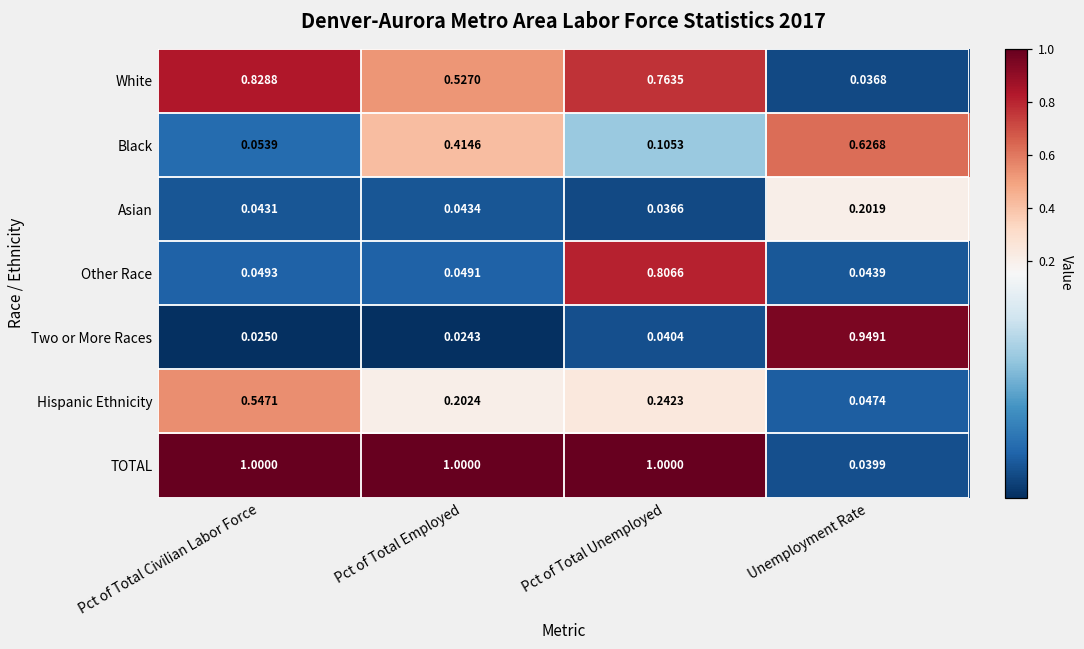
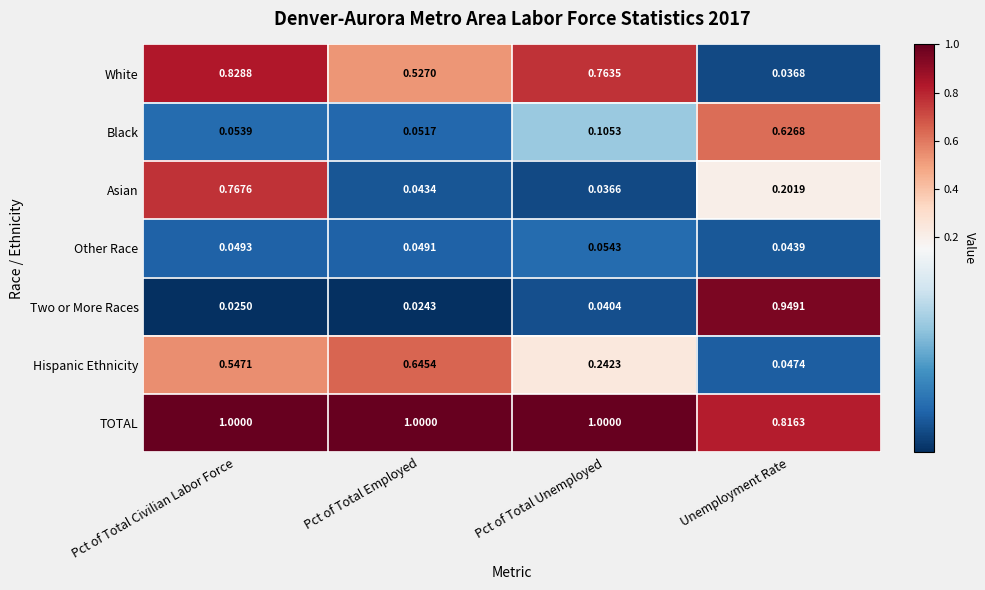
  {
    "White": {
      "Pct of Total Civilian Labor Force": 0.8288,
      "Pct of Total Employed": 0.5270,
      "Pct of Total Unemployed": 0.7635,
      "Unemployment Rate": 0.0368
    },
    "Black": {
      "Pct of Total Civilian Labor Force": 0.0539,
-     "Pct of Total Employed": 0.4146,
+     "Pct of Total Employed": 0.0517,
      "Pct of Total Unemployed": 0.1053,
      "Unemployment Rate": 0.6268
    },
    "Asian": {
-     "Pct of Total Civilian Labor Force": 0.0431,
+     "Pct of Total Civilian Labor Force": 0.7676,
      "Pct of Total Employed": 0.0434,
      "Pct of Total Unemployed": 0.0366,
      "Unemployment Rate": 0.2019
    },
    "Other Race": {
      "Pct of Total Civilian Labor Force": 0.0493,
      "Pct of Total Employed": 0.0491,
-     "Pct of Total Unemployed": 0.8066,
+     "Pct of Total Unemployed": 0.0543,
      "Unemployment Rate": 0.0439
    },
    "Two or More Races": {
      "Pct of Total Civilian Labor Force": 0.0250,
      "Pct of Total Employed": 0.0243,
      "Pct of Total Unemployed": 0.0404,
      "Unemployment Rate": 0.9491
    },
    "Hispanic Ethnicity": {
      "Pct of Total Civilian Labor Force": 0.5471,
-     "Pct of Total Employed": 0.2024,
+     "Pct of Total Employed": 0.6454,
      "Pct of Total Unemployed": 0.2423,
      "Unemployment Rate": 0.0474
    },
    "TOTAL": {
      "Pct of Total Civilian Labor Force": 1.0000,
      "Pct of Total Employed": 1.0000,
      "Pct of Total Unemployed": 1.0000,
-     "Unemployment Rate": 0.0399
+     "Unemployment Rate": 0.8163
    }
  }
